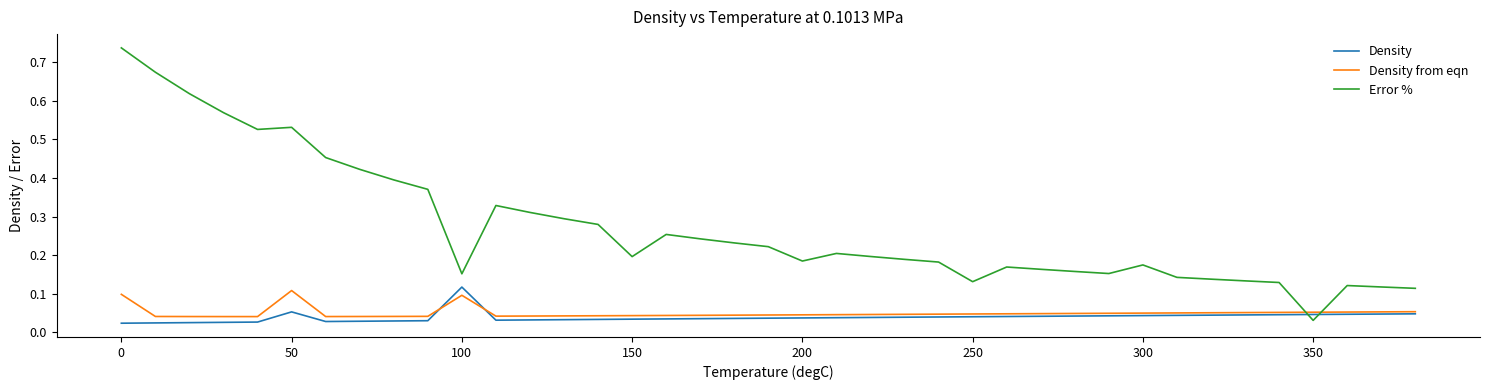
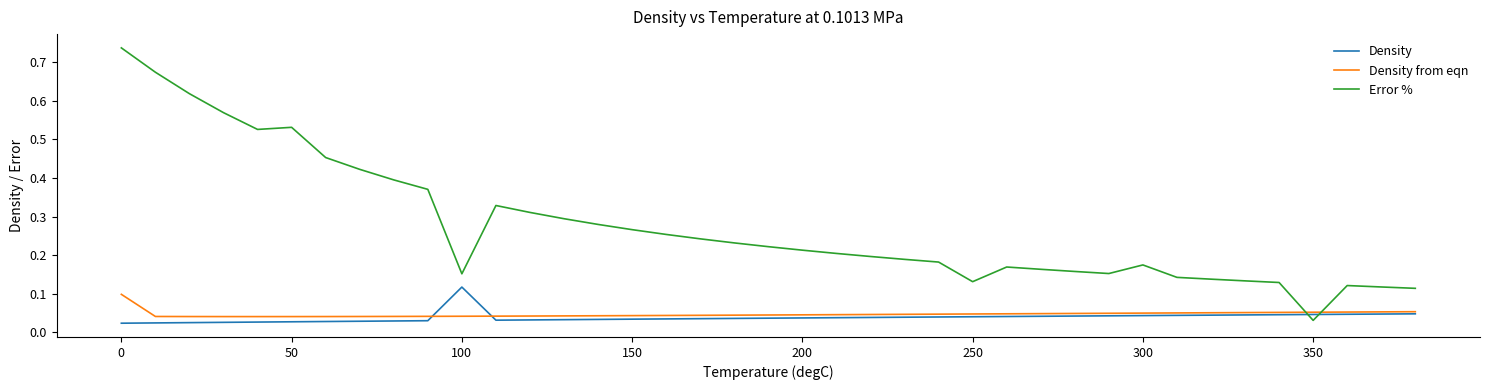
  {
    "Density": {
      "0": 0.02,
-     "50": 0.05,
+     "50": 0.03,
      "100": 0.12,
      "150": 0.03,
      "200": 0.04,
      "250": 0.04
    },
    "Density from eqn": {
      "0": 0.10,
-     "50": 0.11,
-     "100": 0.10,
+     "50": 0.04,
+     "100": 0.04,
      "150": 0.04,
      "200": 0.05,
      "250": 0.05
    },
    "Error %": {
      "0": 0.74,
      "50": 0.53,
      "100": 0.15,
-     "150": 0.20,
-     "200": 0.18,
+     "150": 0.27,
+     "200": 0.21,
      "250": 0.13,
      "300": 0.17,
      "350": 0.03
    }
  }
